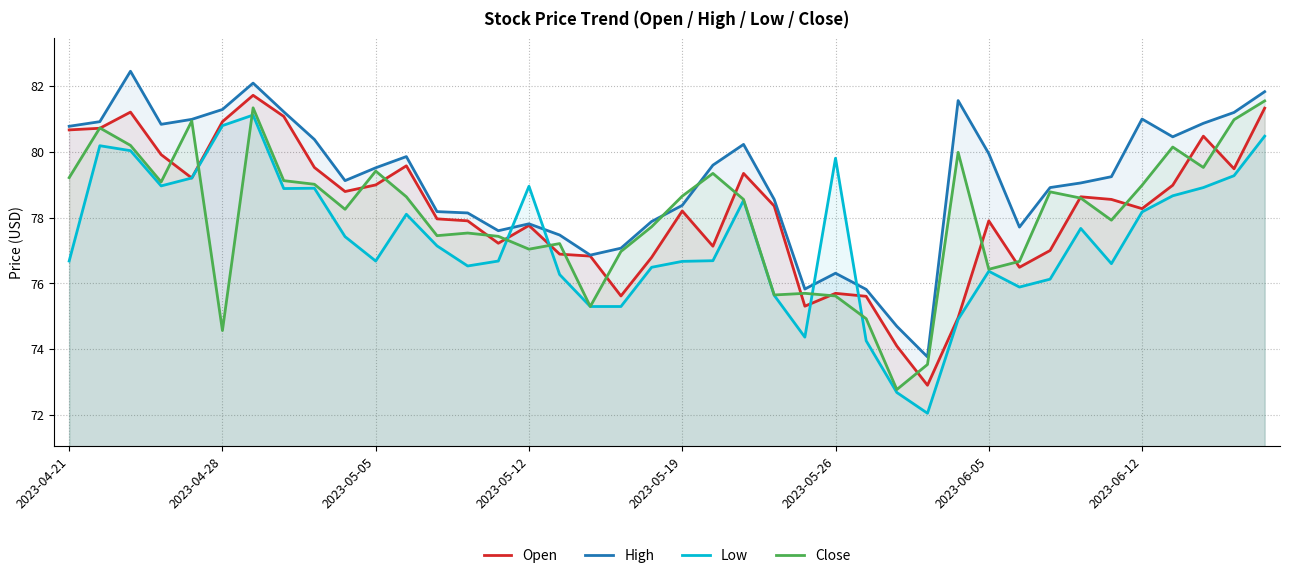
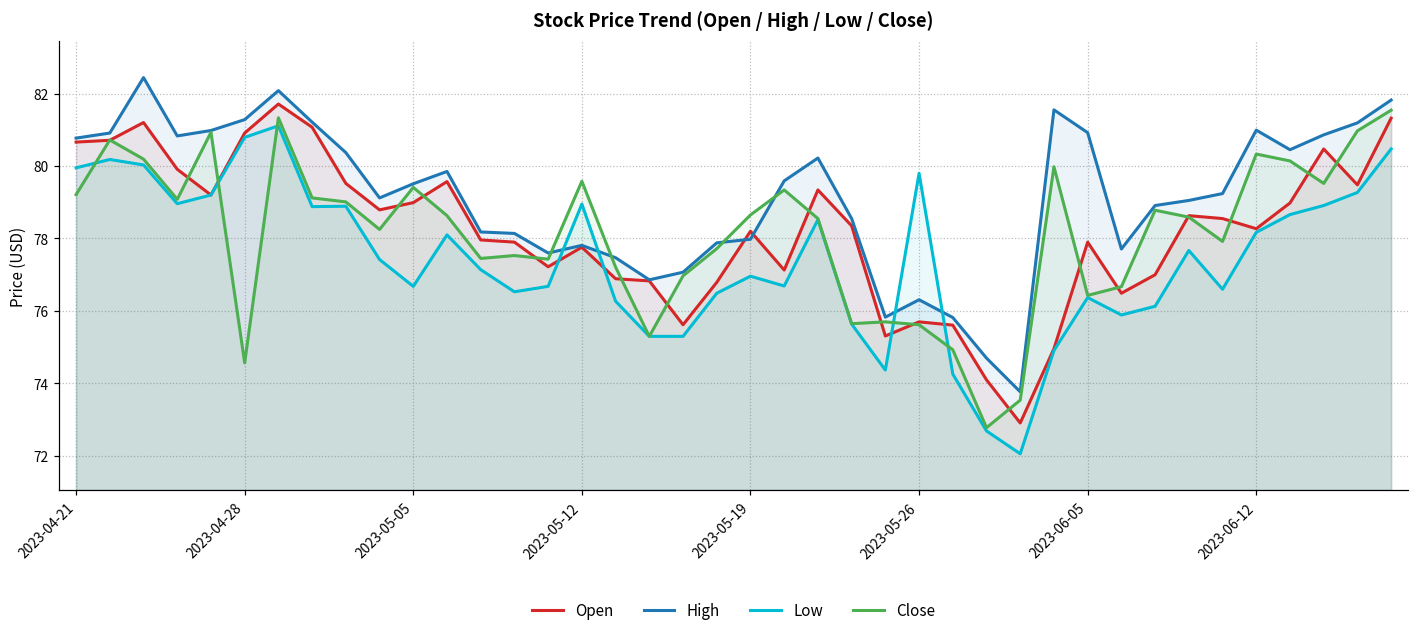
  {
    "Open": {
      "2023-04-21": 80.7,
      "2023-04-28": 80.9,
      "2023-05-05": 79.0,
      "2023-05-19": 78.2,
      "2023-05-26": 75.7,
      "2023-06-05": 77.9,
      "2023-06-12": 78.3
    },
    "High": {
      "2023-04-21": 80.8,
      "2023-04-28": 81.3,
      "2023-05-05": 79.5,
-     "2023-05-19": 78.4,
+     "2023-05-19": 78.0,
      "2023-05-26": 76.3,
-     "2023-06-05": 79.9,
+     "2023-06-05": 80.9,
      "2023-06-12": 81.0
    },
    "Low": {
-     "2023-04-21": 76.7,
+     "2023-04-21": 80.0,
      "2023-04-28": 80.8,
      "2023-05-05": 76.7,
      "2023-05-12": 79.0,
-     "2023-05-19": 76.7,
+     "2023-05-19": 77.0,
      "2023-05-26": 79.8,
      "2023-06-12": 78.2
    },
    "Close": {
      "2023-04-21": 79.2,
      "2023-04-28": 74.6,
      "2023-05-05": 79.4,
-     "2023-05-12": 77.0,
+     "2023-05-12": 79.6,
      "2023-05-19": 78.7,
      "2023-05-26": 75.6,
-     "2023-06-12": 79.0
+     "2023-06-12": 80.3
    }
  }
